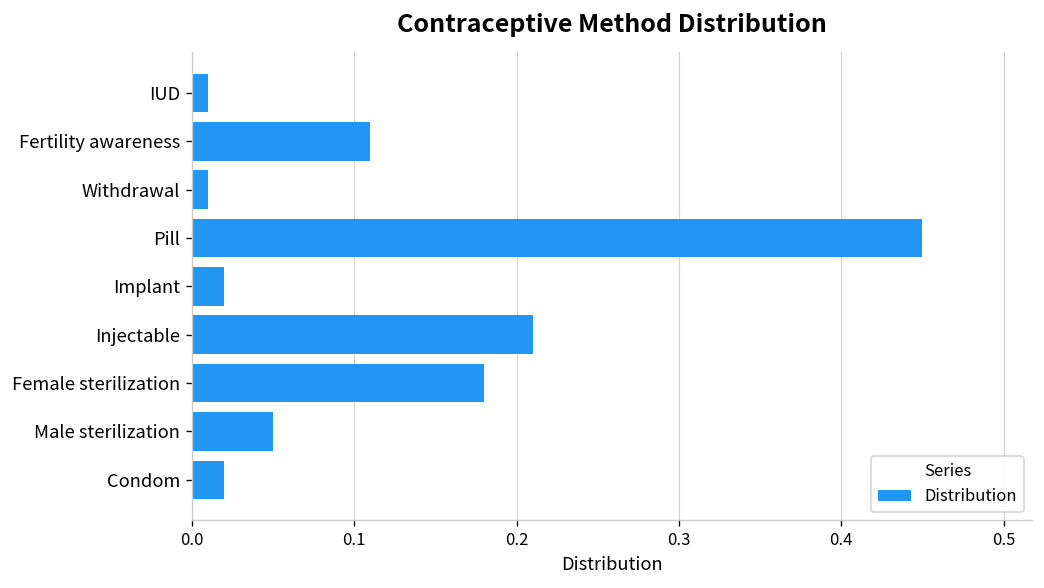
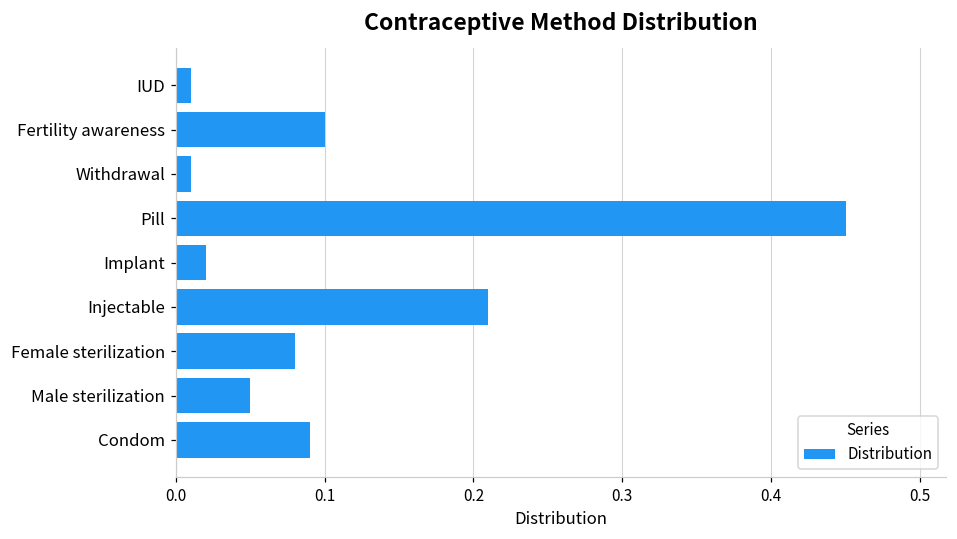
  {
    "IUD": 0.01,
-   "Fertility awareness": 0.11,
+   "Fertility awareness": 0.10,
    "Withdrawal": 0.01,
    "Pill": 0.45,
    "Implant": 0.02,
    "Injectable": 0.21,
-   "Female sterilization": 0.18,
+   "Female sterilization": 0.08,
    "Male sterilization": 0.05,
-   "Condom": 0.02
+   "Condom": 0.09
  }
